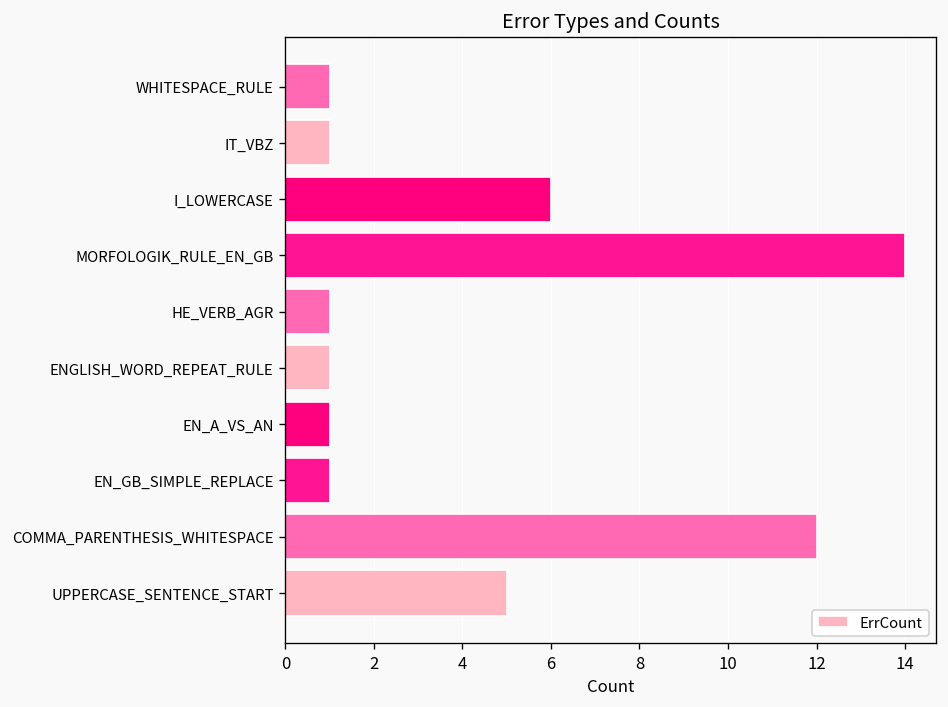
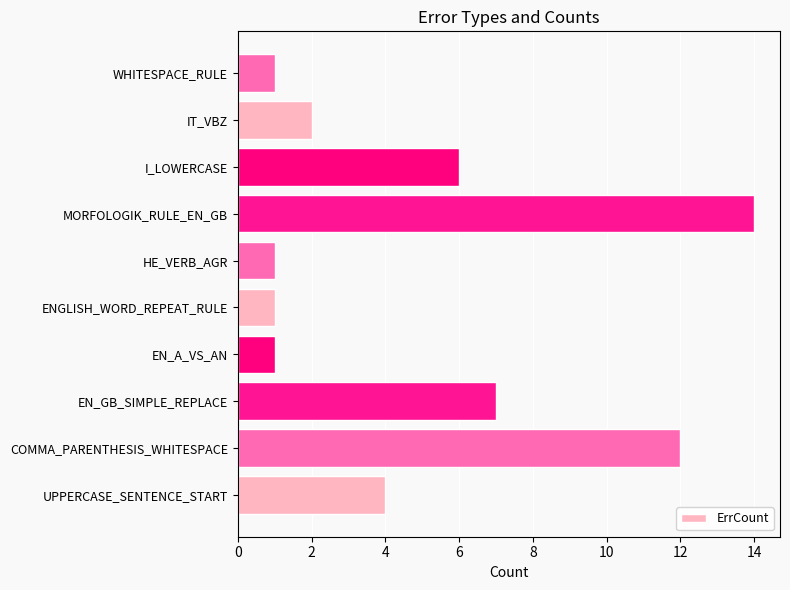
  {
    "WHITESPACE_RULE": 1,
-   "IT_VBZ": 1,
+   "IT_VBZ": 2,
    "I_LOWERCASE": 6,
    "MORFOLOGIK_RULE_EN_GB": 14,
    "HE_VERB_AGR": 1,
    "ENGLISH_WORD_REPEAT_RULE": 1,
    "EN_A_VS_AN": 1,
-   "EN_GB_SIMPLE_REPLACE": 1,
+   "EN_GB_SIMPLE_REPLACE": 7,
    "COMMA_PARENTHESIS_WHITESPACE": 12,
-   "UPPERCASE_SENTENCE_START": 5
+   "UPPERCASE_SENTENCE_START": 4
  }
